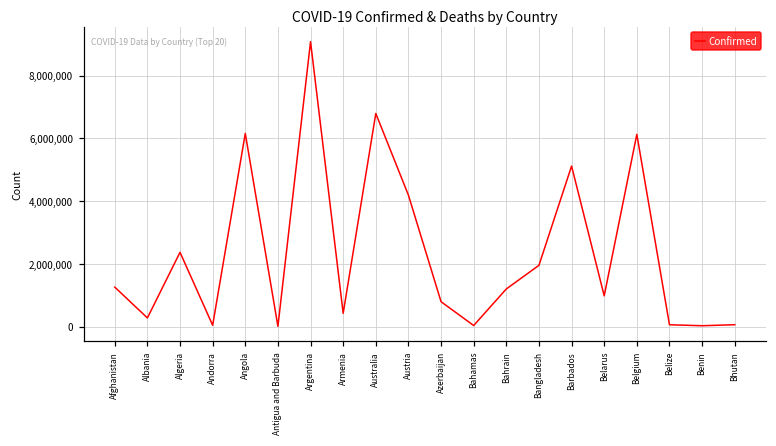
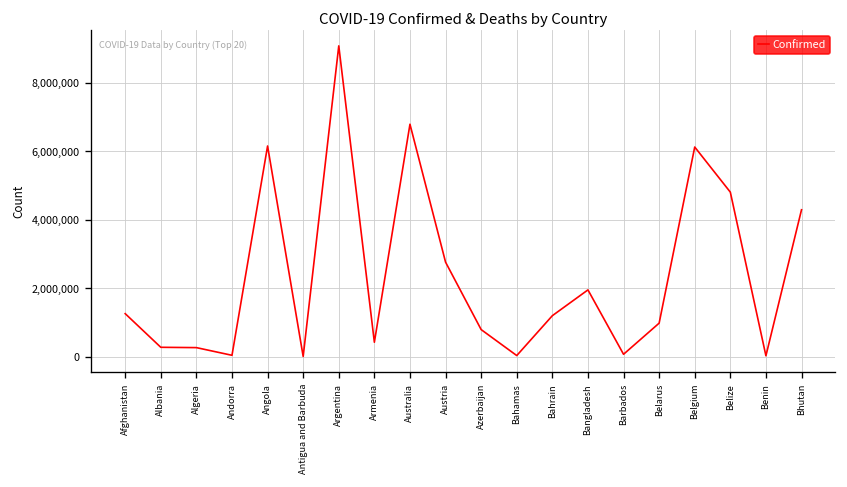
  {
    "Afghanistan": "1,300,000",
    "Albania": "300,000",
-   "Algeria": "2,400,000",
+   "Algeria": "300,000",
    "Andorra": "0",
    "Angola": "6,200,000",
    "Antigua and Barbuda": "0",
    "Argentina": "9,100,000",
    "Armenia": "400,000",
    "Australia": "6,800,000",
-   "Austria": "4,200,000",
+   "Austria": "2,800,000",
    "Azerbaijan": "800,000",
    "Bahamas": "0",
    "Bahrain": "1,200,000",
    "Bangladesh": "2,000,000",
-   "Barbados": "5,100,000",
+   "Barbados": "100,000",
    "Belarus": "1,000,000",
    "Belgium": "6,100,000",
-   "Belize": "100,000",
+   "Belize": "4,800,000",
    "Benin": "0",
-   "Bhutan": "100,000"
+   "Bhutan": "4,300,000"
  }
